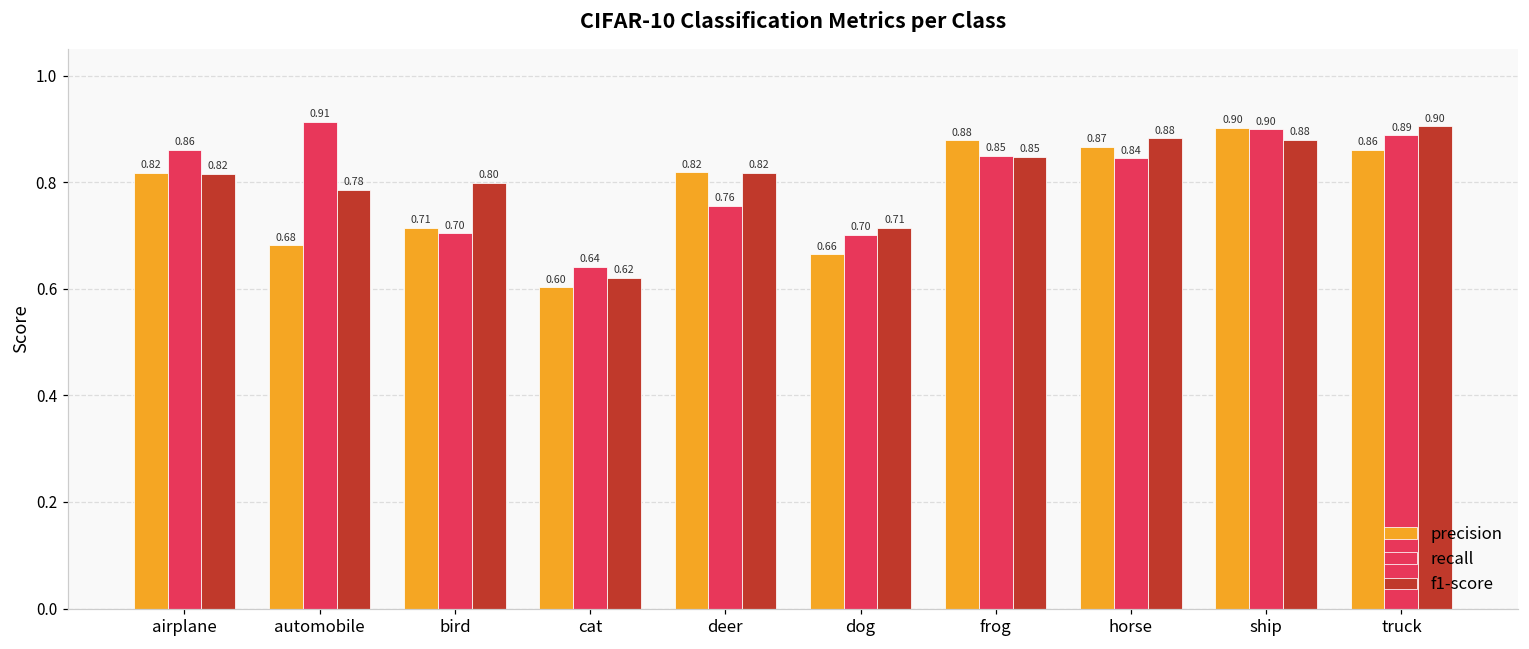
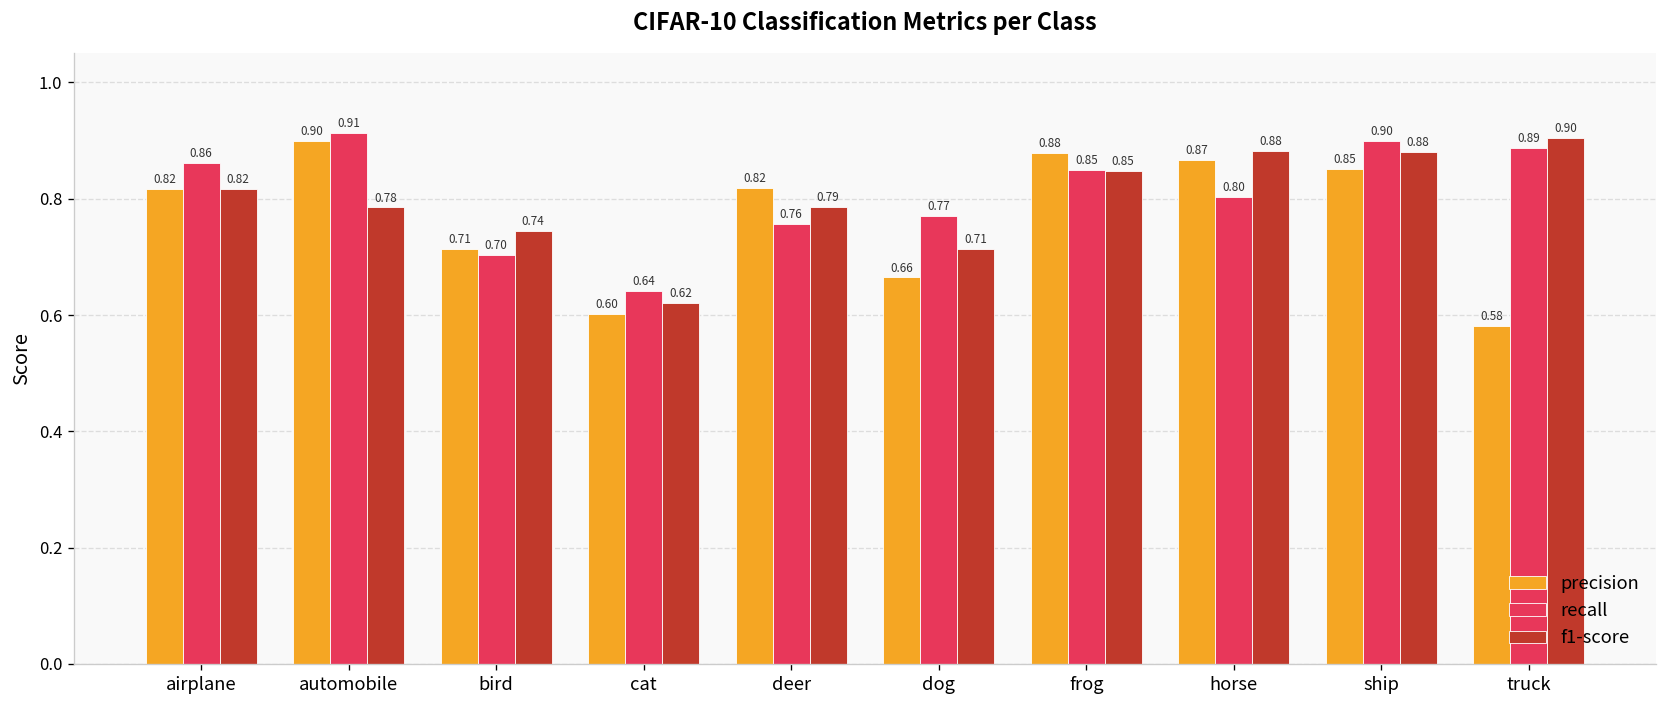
  {
    "precision": {
      "airplane": 0.82,
-     "automobile": 0.68,
+     "automobile": 0.90,
      "bird": 0.71,
      "cat": 0.60,
      "deer": 0.82,
      "dog": 0.66,
      "frog": 0.88,
      "horse": 0.87,
-     "ship": 0.90,
-     "truck": 0.86
+     "ship": 0.85,
+     "truck": 0.58
    },
    "recall": {
      "airplane": 0.86,
      "automobile": 0.91,
      "bird": 0.70,
      "cat": 0.64,
      "deer": 0.76,
-     "dog": 0.70,
+     "dog": 0.77,
      "frog": 0.85,
-     "horse": 0.84,
+     "horse": 0.80,
      "ship": 0.90,
      "truck": 0.89
    },
    "f1-score": {
      "airplane": 0.82,
      "automobile": 0.78,
-     "bird": 0.80,
+     "bird": 0.74,
      "cat": 0.62,
-     "deer": 0.82,
+     "deer": 0.79,
      "dog": 0.71,
      "frog": 0.85,
      "horse": 0.88,
      "ship": 0.88,
      "truck": 0.90
    }
  }
